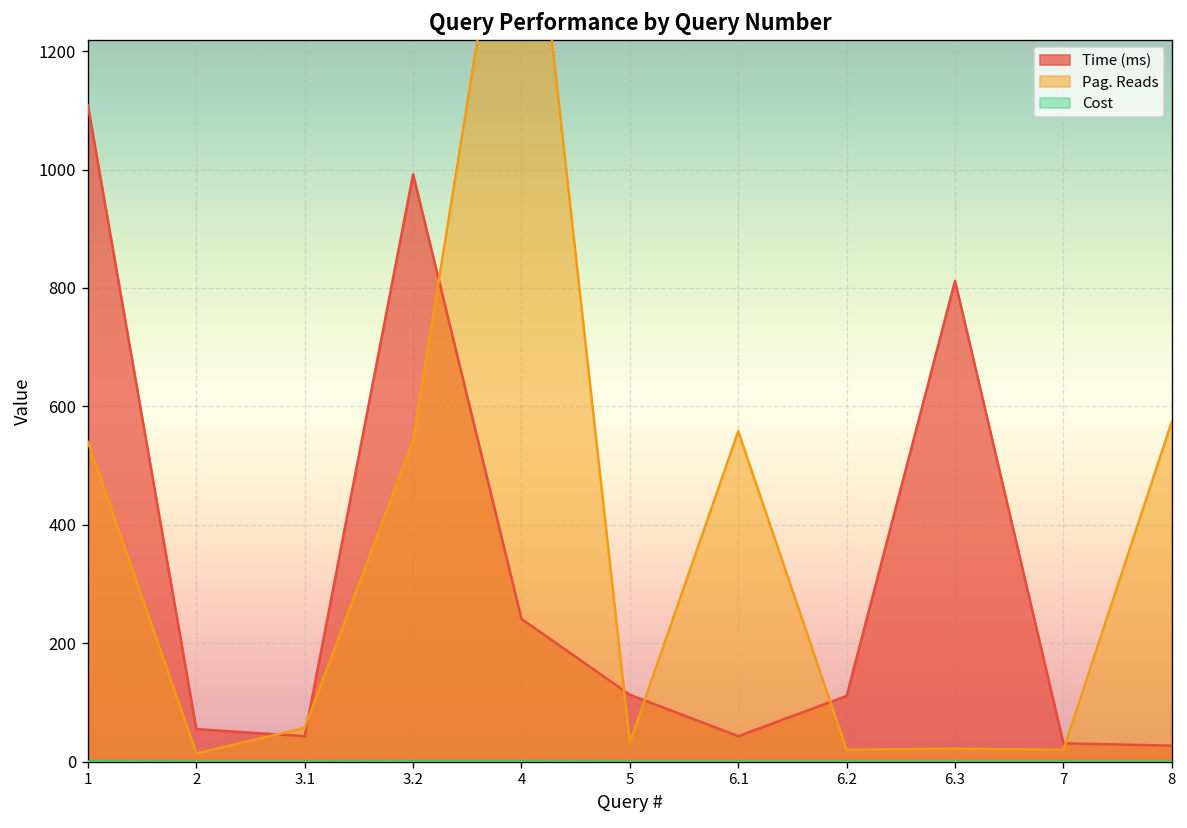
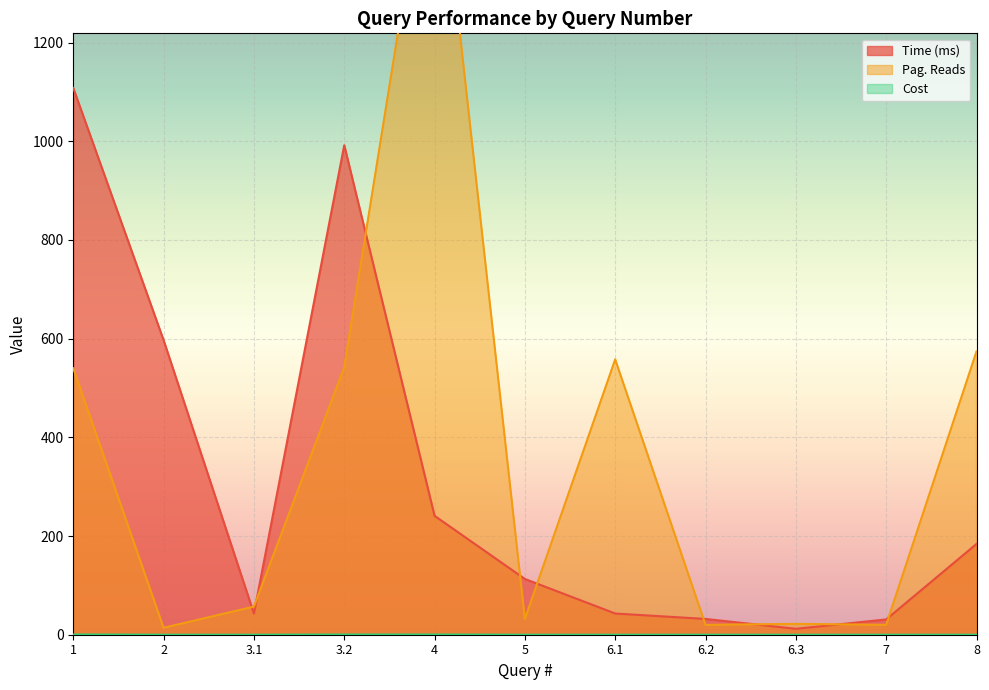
  {
    "Time (ms)": {
      "1": 1110,
-     "2": 60,
+     "2": 600,
      "3.1": 40,
      "3.2": 990,
      "4": 240,
      "5": 110,
      "6.1": 40,
-     "6.2": 110,
-     "6.3": 810,
+     "6.2": 30,
+     "6.3": 10,
      "7": 30,
-     "8": 30
+     "8": 180
    },
    "Pag. Reads": {
      "1": 540,
      "2": 10,
      "3.1": 60,
      "3.2": 540,
      "5": 30,
      "6.1": 560,
      "6.2": 20,
      "6.3": 20,
      "7": 20,
      "8": 570
    },
    "Cost": {
      "1": 0,
      "2": 0,
      "3.1": 0,
      "3.2": 0,
      "4": 0,
      "5": 0,
      "6.1": 0,
      "6.2": 0,
      "6.3": 0,
      "7": 0,
      "8": 0
    }
  }
